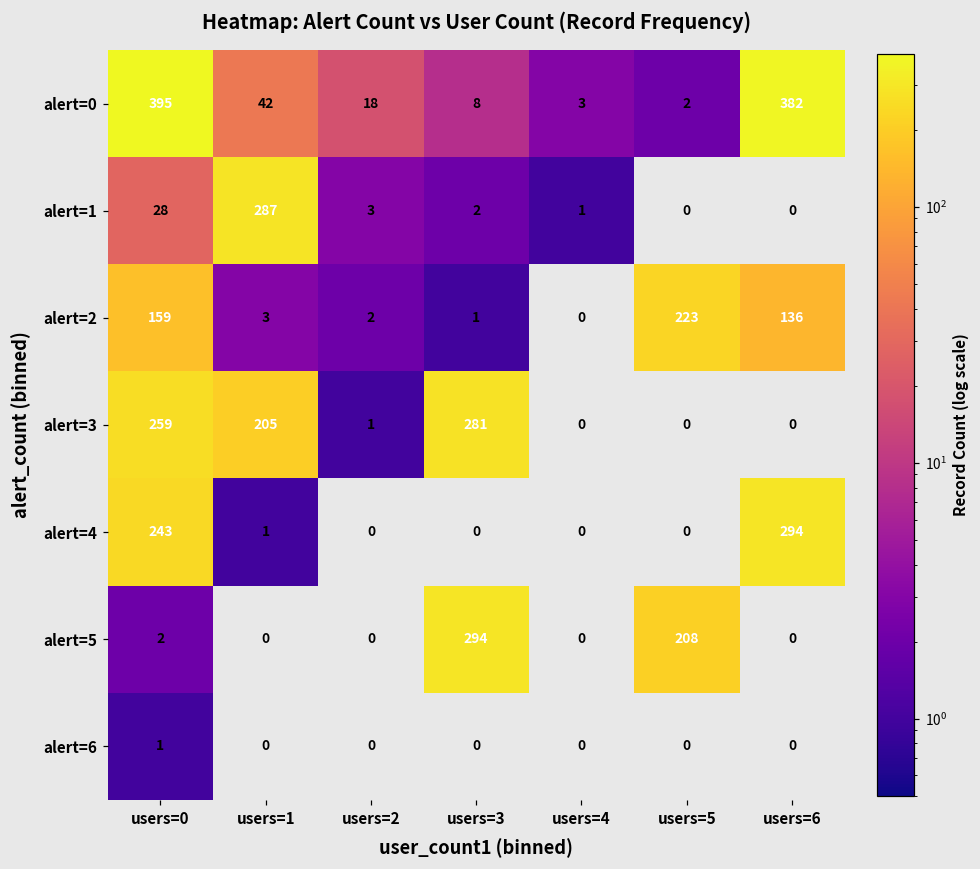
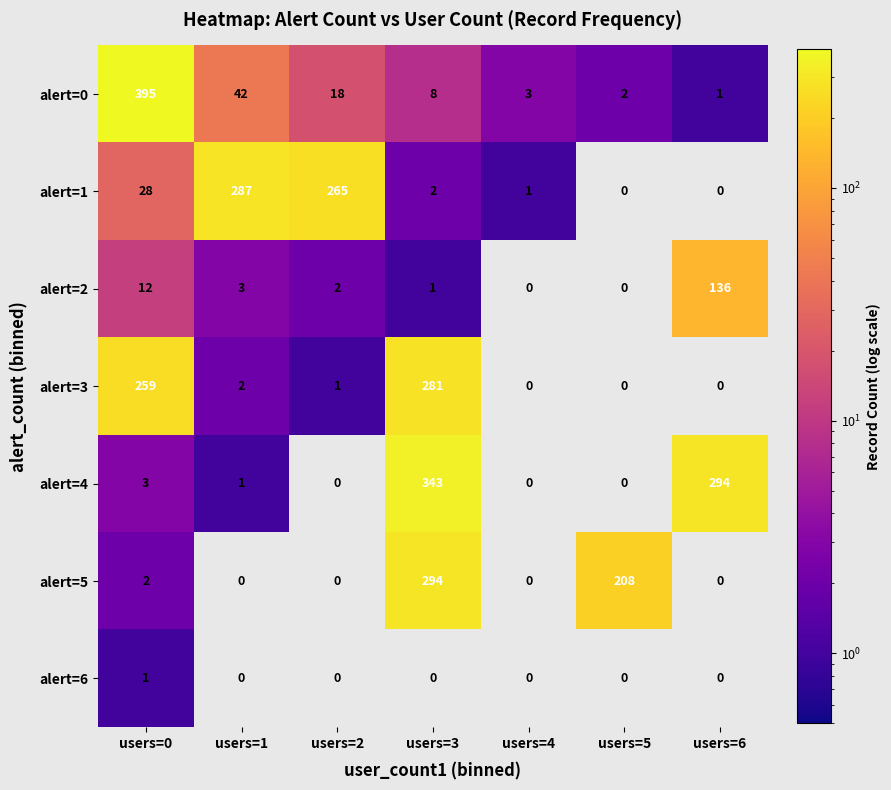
  {
    "alert=0": {
      "users=0": 395,
      "users=1": 42,
      "users=2": 18,
      "users=3": 8,
      "users=4": 3,
      "users=5": 2,
-     "users=6": 382
+     "users=6": 1
    },
    "alert=1": {
      "users=0": 28,
      "users=1": 287,
-     "users=2": 3,
+     "users=2": 265,
      "users=3": 2,
      "users=4": 1,
      "users=5": 0,
      "users=6": 0
    },
    "alert=2": {
-     "users=0": 159,
+     "users=0": 12,
      "users=1": 3,
      "users=2": 2,
      "users=3": 1,
      "users=4": 0,
-     "users=5": 223,
+     "users=5": 0,
      "users=6": 136
    },
    "alert=3": {
      "users=0": 259,
-     "users=1": 205,
+     "users=1": 2,
      "users=2": 1,
      "users=3": 281,
      "users=4": 0,
      "users=5": 0,
      "users=6": 0
    },
    "alert=4": {
-     "users=0": 243,
+     "users=0": 3,
      "users=1": 1,
      "users=2": 0,
-     "users=3": 0,
+     "users=3": 343,
      "users=4": 0,
      "users=5": 0,
      "users=6": 294
    },
    "alert=5": {
      "users=0": 2,
      "users=1": 0,
      "users=2": 0,
      "users=3": 294,
      "users=4": 0,
      "users=5": 208,
      "users=6": 0
    },
    "alert=6": {
      "users=0": 1,
      "users=1": 0,
      "users=2": 0,
      "users=3": 0,
      "users=4": 0,
      "users=5": 0,
      "users=6": 0
    }
  }
